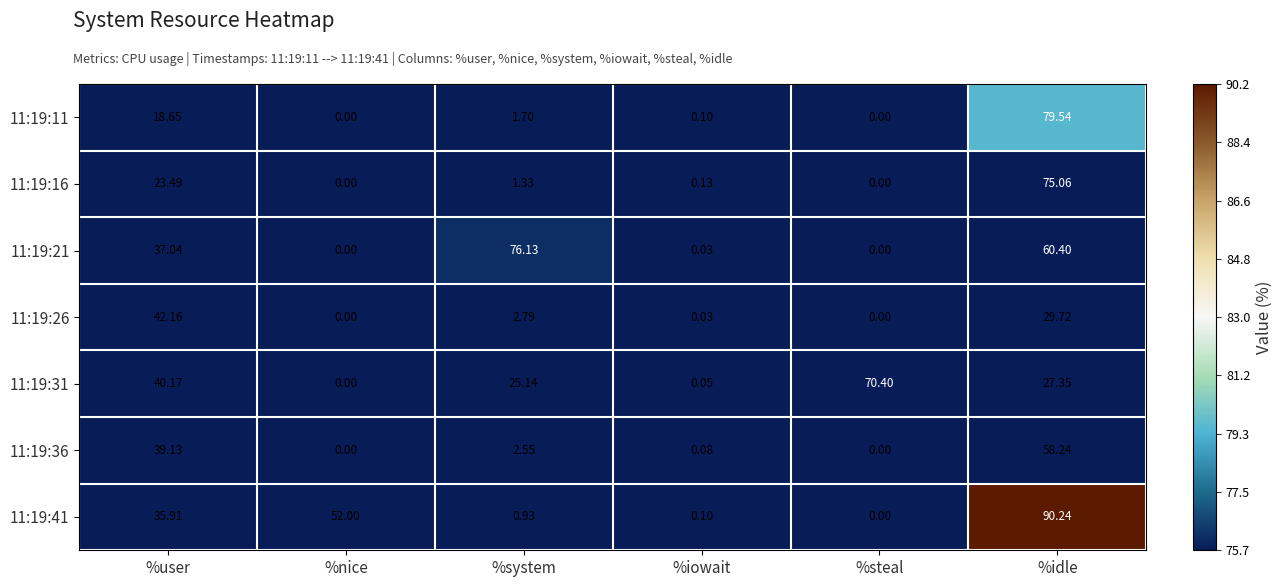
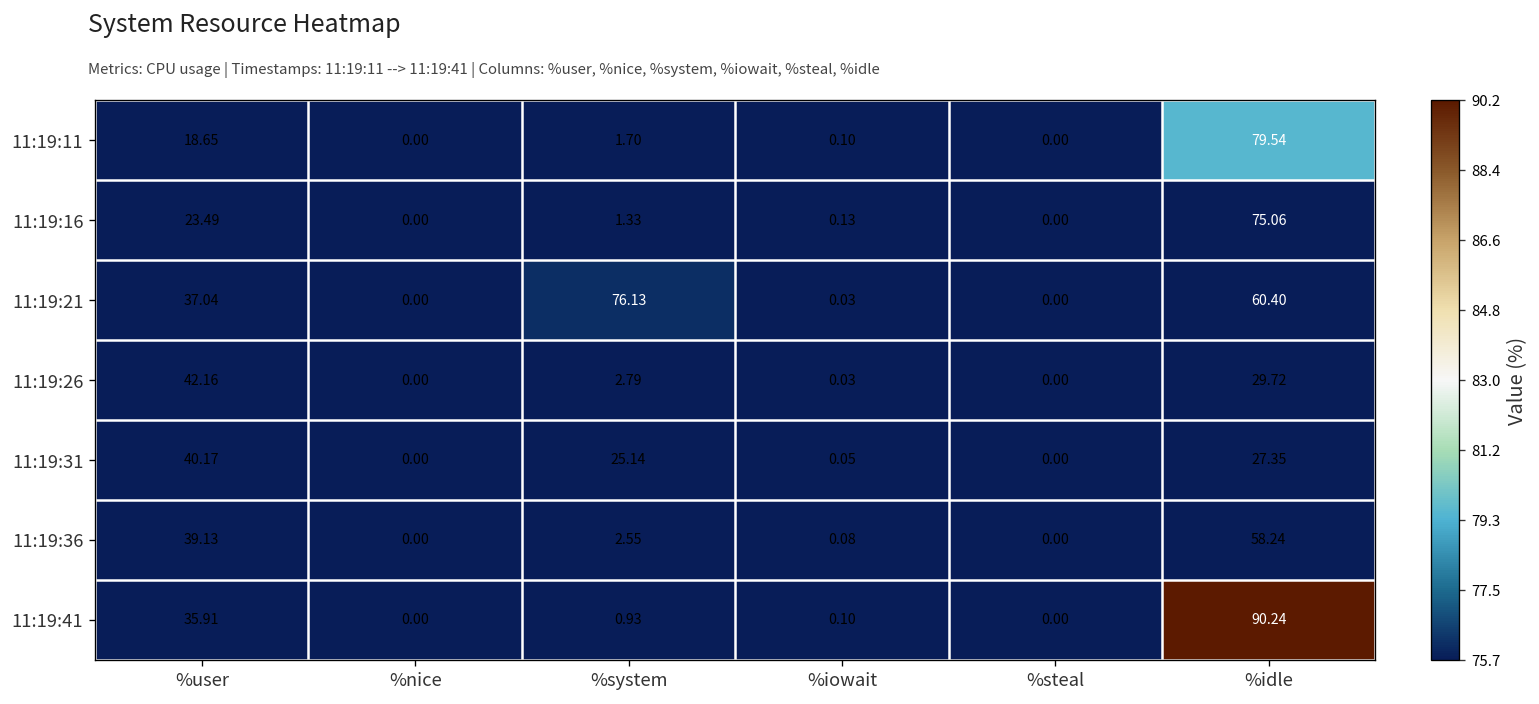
  {
    "11:19:11": {
      "%user": 18.65,
      "%nice": 0.00,
      "%system": 1.70,
      "%iowait": 0.10,
      "%steal": 0.00,
      "%idle": 79.54
    },
    "11:19:16": {
      "%user": 23.49,
      "%nice": 0.00,
      "%system": 1.33,
      "%iowait": 0.13,
      "%steal": 0.00,
      "%idle": 75.06
    },
    "11:19:21": {
      "%user": 37.04,
      "%nice": 0.00,
      "%system": 76.13,
      "%iowait": 0.03,
      "%steal": 0.00,
      "%idle": 60.40
    },
    "11:19:26": {
      "%user": 42.16,
      "%nice": 0.00,
      "%system": 2.79,
      "%iowait": 0.03,
      "%steal": 0.00,
      "%idle": 29.72
    },
    "11:19:31": {
      "%user": 40.17,
      "%nice": 0.00,
      "%system": 25.14,
      "%iowait": 0.05,
-     "%steal": 70.40,
+     "%steal": 0.00,
      "%idle": 27.35
    },
    "11:19:36": {
      "%user": 39.13,
      "%nice": 0.00,
      "%system": 2.55,
      "%iowait": 0.08,
      "%steal": 0.00,
      "%idle": 58.24
    },
    "11:19:41": {
      "%user": 35.91,
-     "%nice": 52.00,
+     "%nice": 0.00,
      "%system": 0.93,
      "%iowait": 0.10,
      "%steal": 0.00,
      "%idle": 90.24
    }
  }
